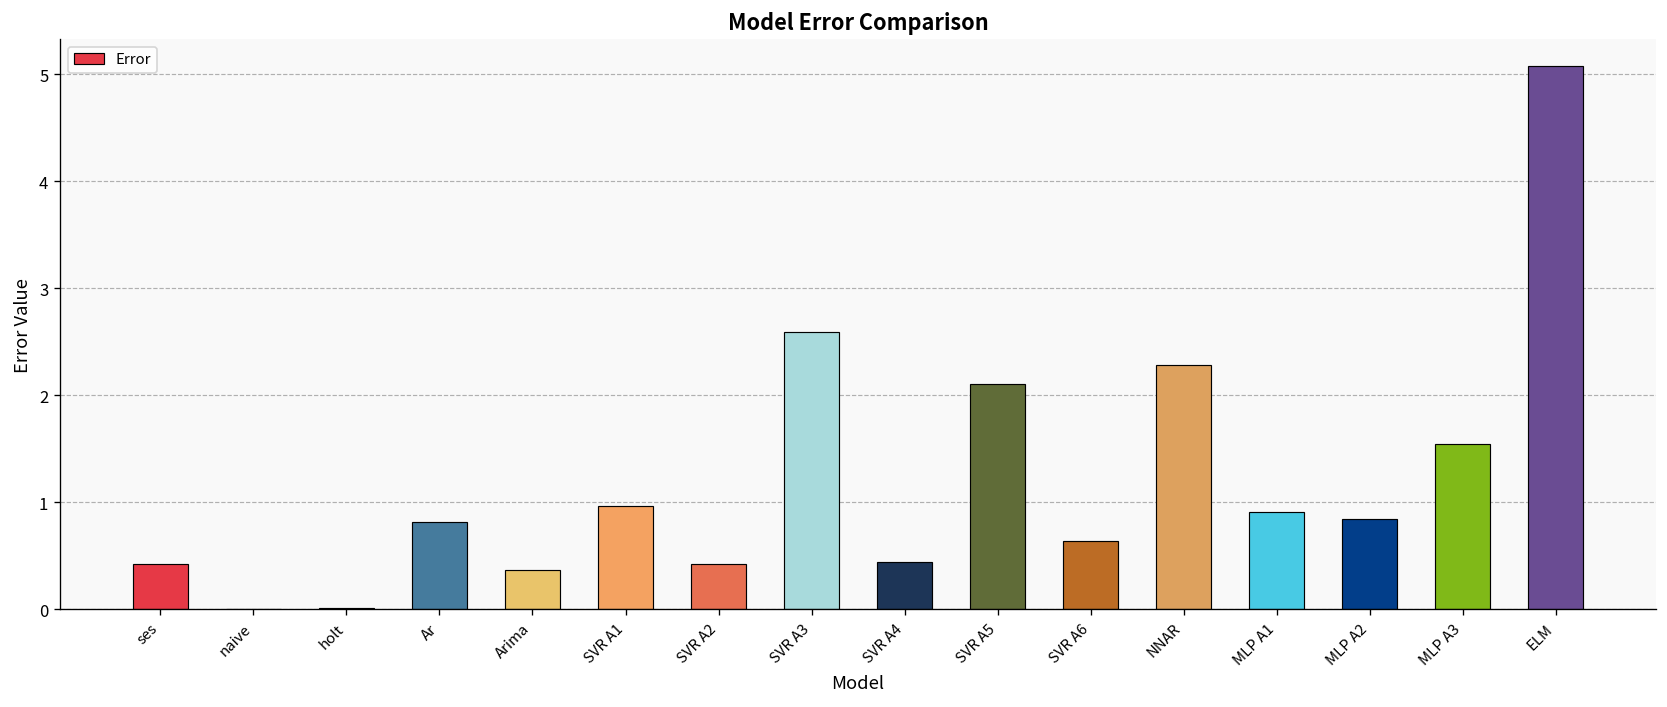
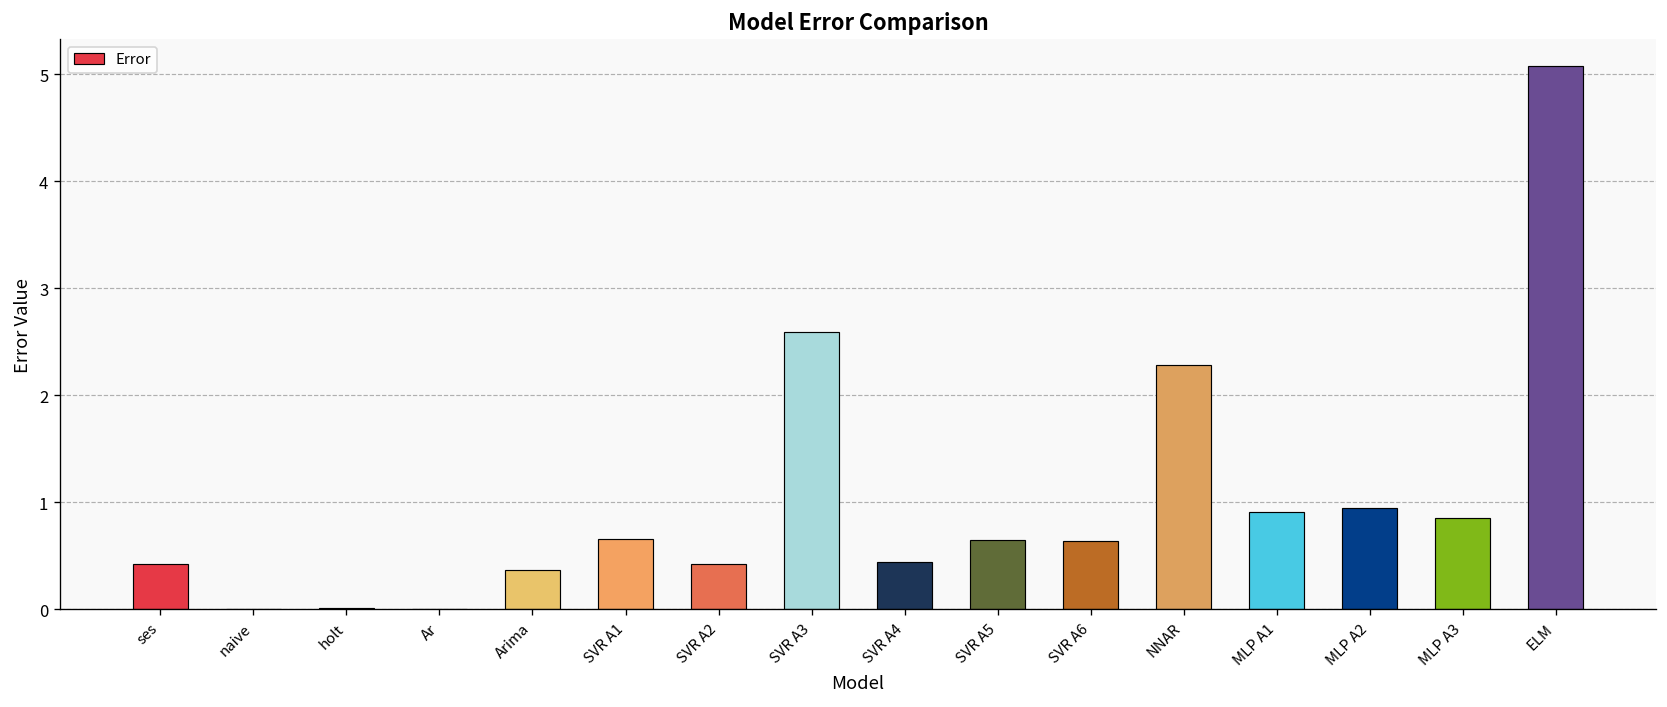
  {
    "ses": 0.4,
-   "Ar": 0.8,
+   "Ar": 0.0,
    "Arima": 0.4,
-   "SVR A1": 1.0,
+   "SVR A1": 0.7,
    "SVR A2": 0.4,
    "SVR A3": 2.6,
    "SVR A4": 0.4,
-   "SVR A5": 2.1,
+   "SVR A5": 0.6,
    "SVR A6": 0.6,
    "NNAR": 2.3,
    "MLP A1": 0.9,
-   "MLP A2": 0.8,
-   "MLP A3": 1.6,
+   "MLP A2": 0.9,
+   "MLP A3": 0.9,
    "ELM": 5.1
  }
